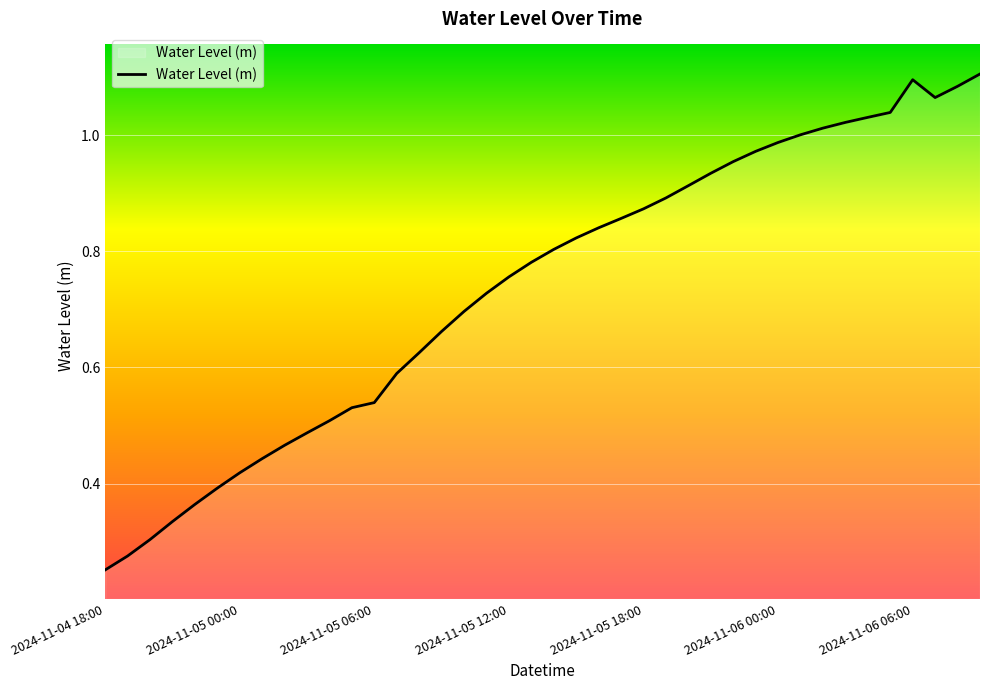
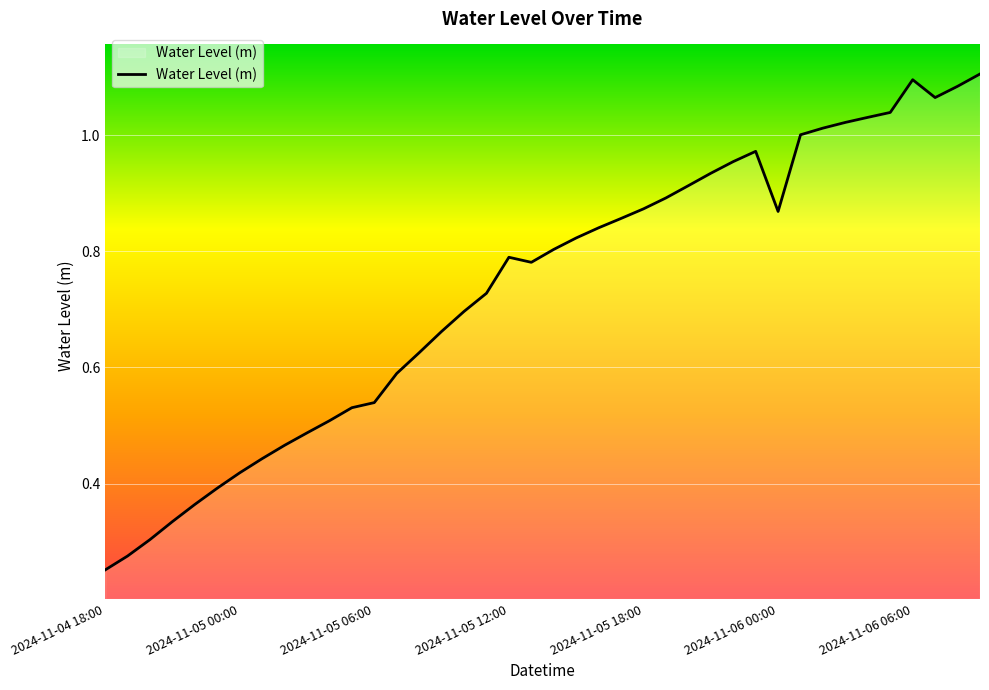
  {
    "2024-11-04 18:00": 0.25,
    "2024-11-05 00:00": 0.42,
    "2024-11-05 06:00": 0.54,
-   "2024-11-05 12:00": 0.76,
+   "2024-11-05 12:00": 0.79,
    "2024-11-05 18:00": 0.87,
-   "2024-11-06 00:00": 0.99,
+   "2024-11-06 00:00": 0.87,
    "2024-11-06 06:00": 1.10
  }
